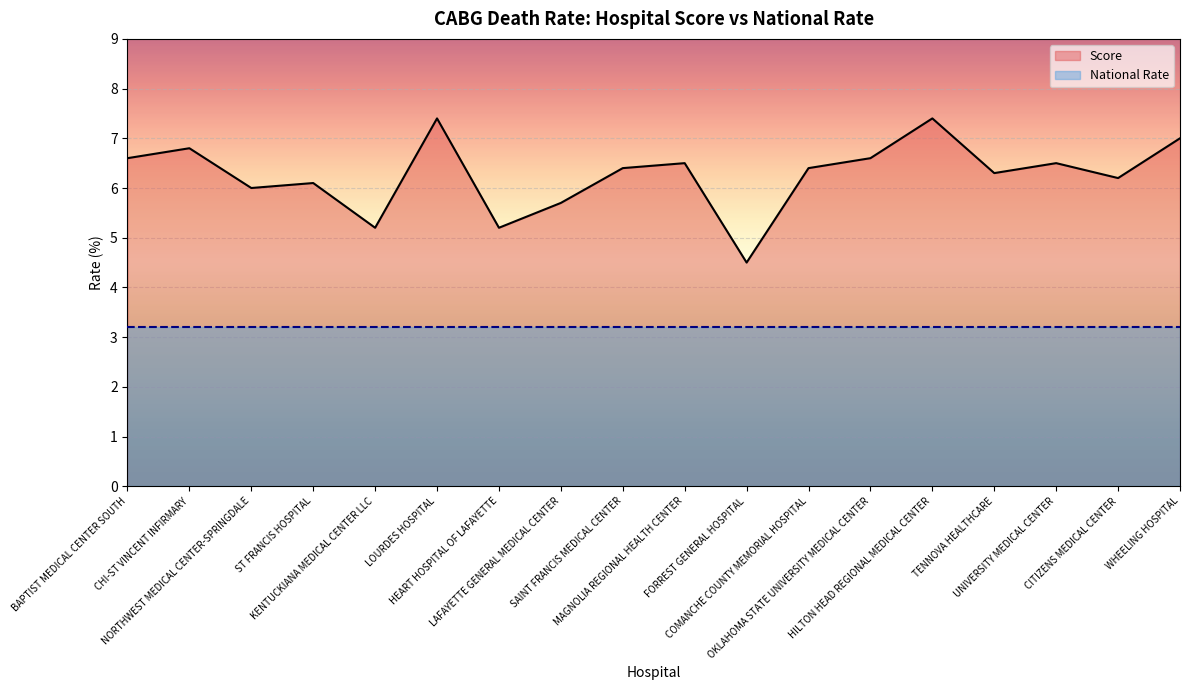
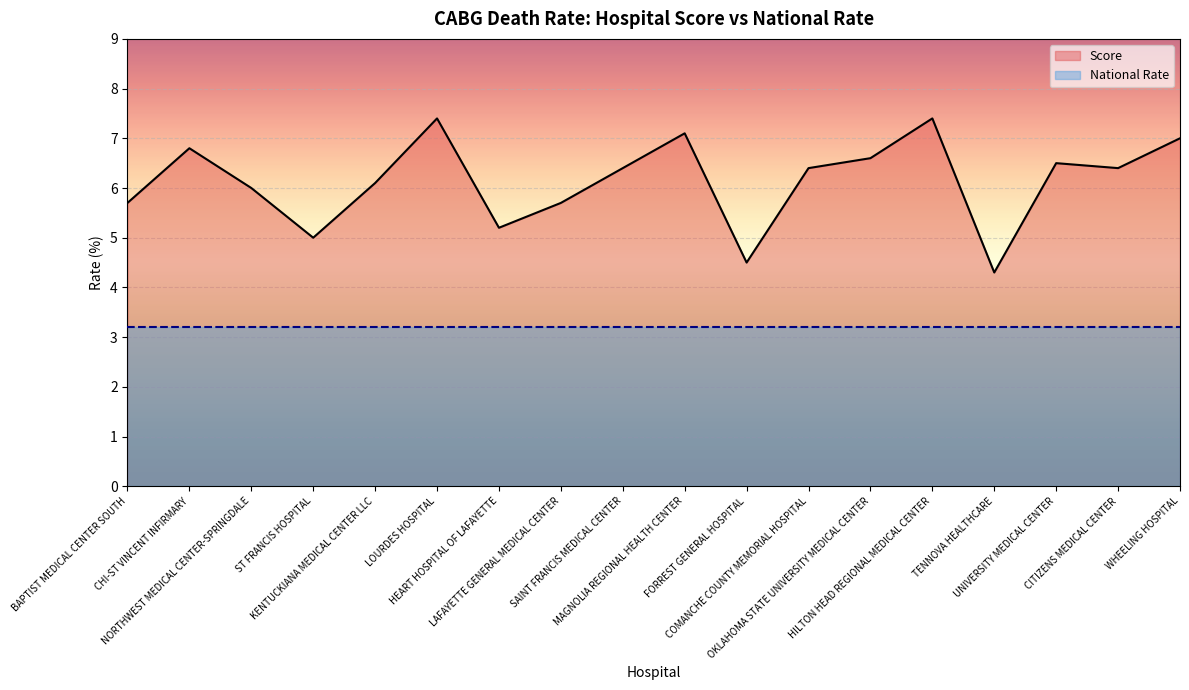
  {
    "Score": {
-     "BAPTIST MEDICAL CENTER SOUTH": 6.6,
+     "BAPTIST MEDICAL CENTER SOUTH": 5.7,
      "CHI-ST VINCENT INFIRMARY": 6.8,
      "NORTHWEST MEDICAL CENTER-SPRINGDALE": 6.0,
-     "ST FRANCIS HOSPITAL": 6.1,
-     "KENTUCKIANA MEDICAL CENTER LLC": 5.2,
+     "ST FRANCIS HOSPITAL": 5.0,
+     "KENTUCKIANA MEDICAL CENTER LLC": 6.1,
      "LOURDES HOSPITAL": 7.4,
      "HEART HOSPITAL OF LAFAYETTE": 5.2,
      "LAFAYETTE GENERAL MEDICAL CENTER": 5.7,
      "SAINT FRANCIS MEDICAL CENTER": 6.4,
-     "MAGNOLIA REGIONAL HEALTH CENTER": 6.5,
+     "MAGNOLIA REGIONAL HEALTH CENTER": 7.1,
      "FORREST GENERAL HOSPITAL": 4.5,
      "COMANCHE COUNTY MEMORIAL HOSPITAL": 6.4,
      "OKLAHOMA STATE UNIVERSITY MEDICAL CENTER": 6.6,
      "HILTON HEAD REGIONAL MEDICAL CENTER": 7.4,
-     "TENNOVA HEALTHCARE": 6.3,
+     "TENNOVA HEALTHCARE": 4.3,
      "UNIVERSITY MEDICAL CENTER": 6.5,
-     "CITIZENS MEDICAL CENTER": 6.2,
+     "CITIZENS MEDICAL CENTER": 6.4,
      "WHEELING HOSPITAL": 7.0
    },
    "National Rate": {
      "BAPTIST MEDICAL CENTER SOUTH": 3.2,
      "CHI-ST VINCENT INFIRMARY": 3.2,
      "NORTHWEST MEDICAL CENTER-SPRINGDALE": 3.2,
      "ST FRANCIS HOSPITAL": 3.2,
      "KENTUCKIANA MEDICAL CENTER LLC": 3.2,
      "LOURDES HOSPITAL": 3.2,
      "HEART HOSPITAL OF LAFAYETTE": 3.2,
      "LAFAYETTE GENERAL MEDICAL CENTER": 3.2,
      "SAINT FRANCIS MEDICAL CENTER": 3.2,
      "MAGNOLIA REGIONAL HEALTH CENTER": 3.2,
      "FORREST GENERAL HOSPITAL": 3.2,
      "COMANCHE COUNTY MEMORIAL HOSPITAL": 3.2,
      "OKLAHOMA STATE UNIVERSITY MEDICAL CENTER": 3.2,
      "HILTON HEAD REGIONAL MEDICAL CENTER": 3.2,
      "TENNOVA HEALTHCARE": 3.2,
      "UNIVERSITY MEDICAL CENTER": 3.2,
      "CITIZENS MEDICAL CENTER": 3.2,
      "WHEELING HOSPITAL": 3.2
    }
  }
